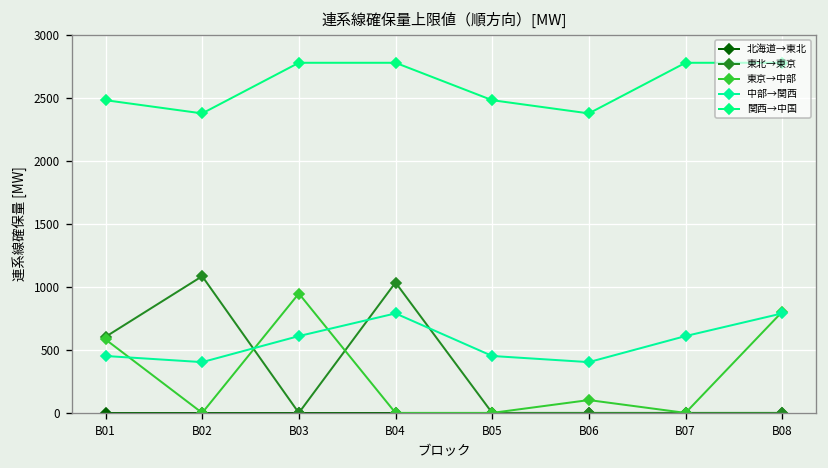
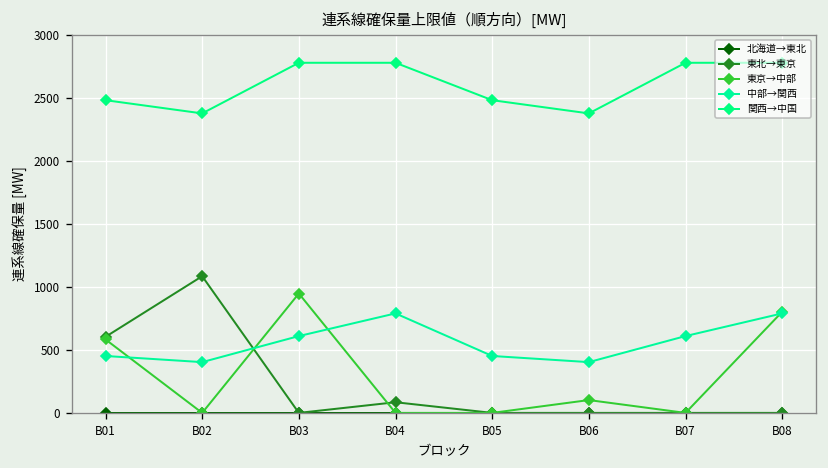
  {
    "北海道→東北": {
      "B01": 0
    },
    "東北→東京": {
      "B02": 1090,
-     "B04": 1040
+     "B04": 80
    },
    "東京→中部": {
      "B03": 950,
      "B06": 100
    }
  }
